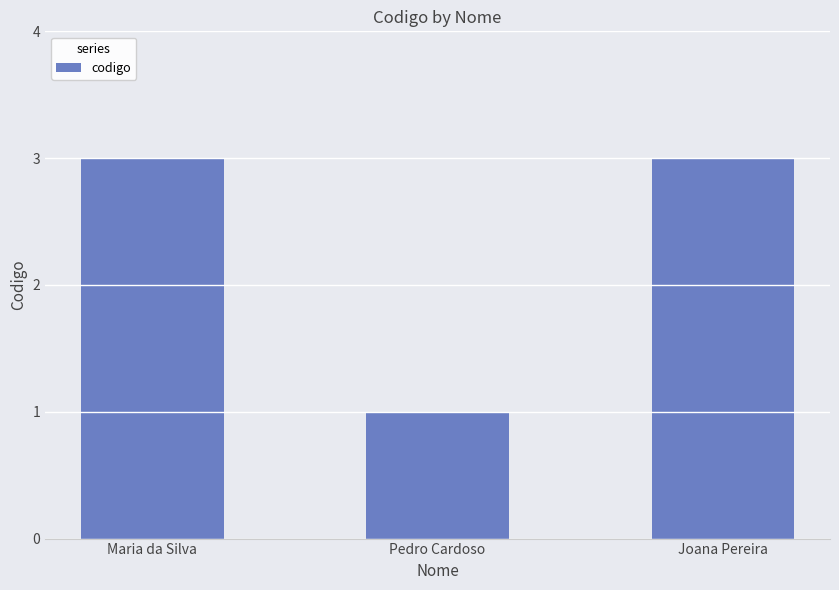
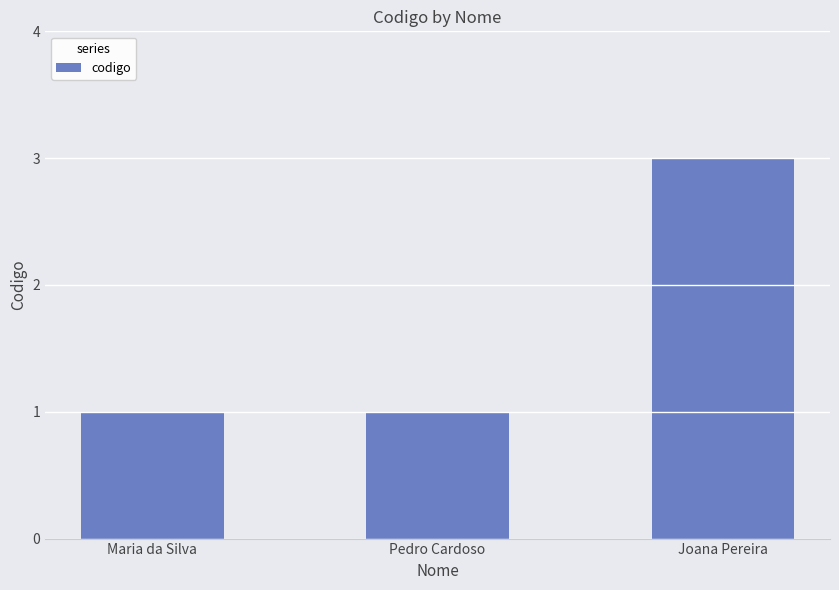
  {
-   "Maria da Silva": 3,
+   "Maria da Silva": 1,
    "Pedro Cardoso": 1,
    "Joana Pereira": 3
  }
